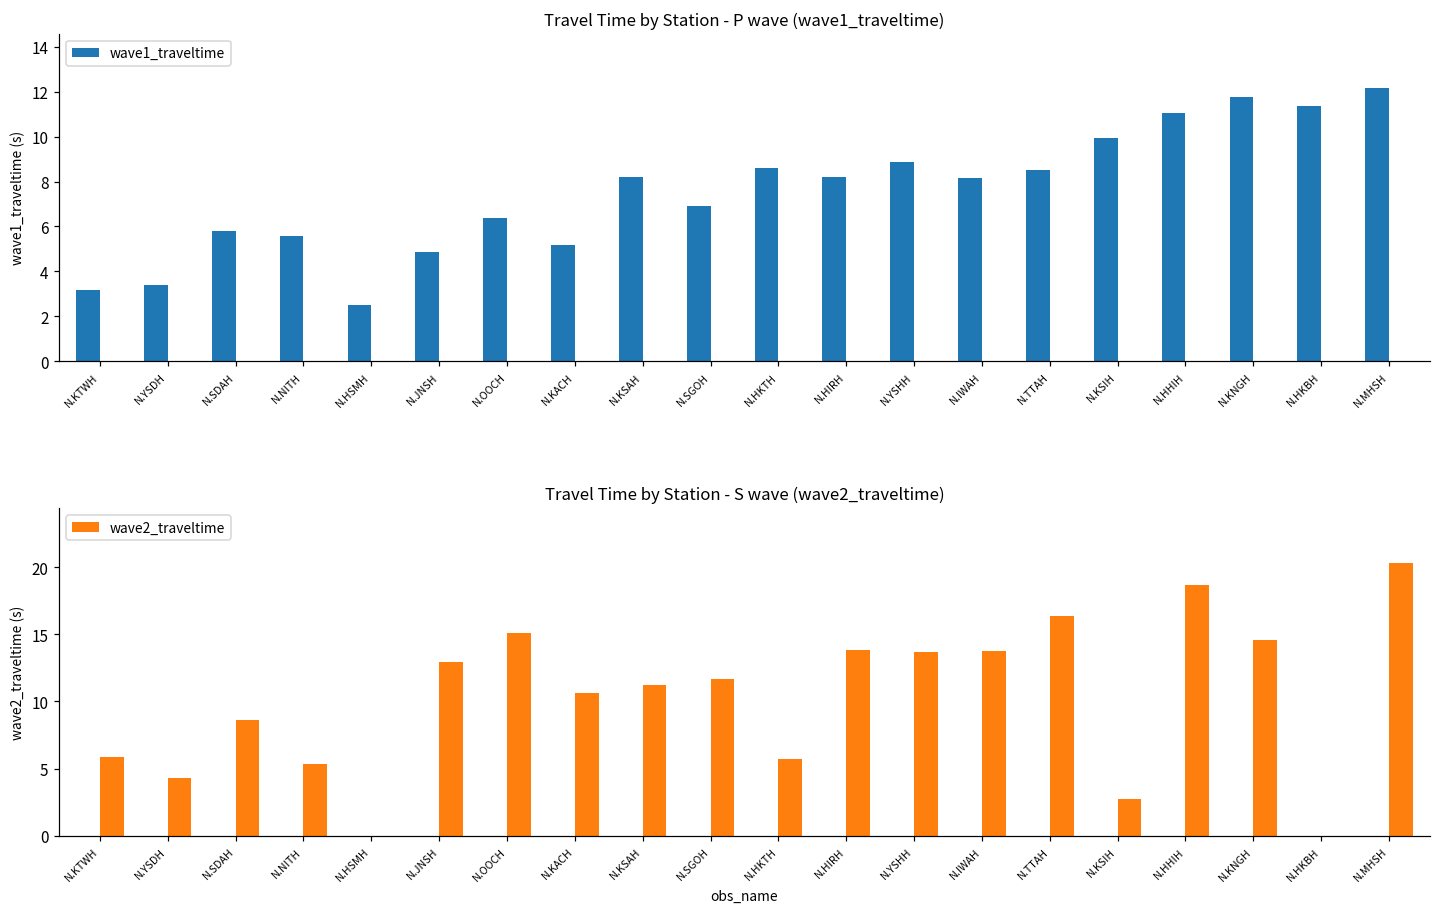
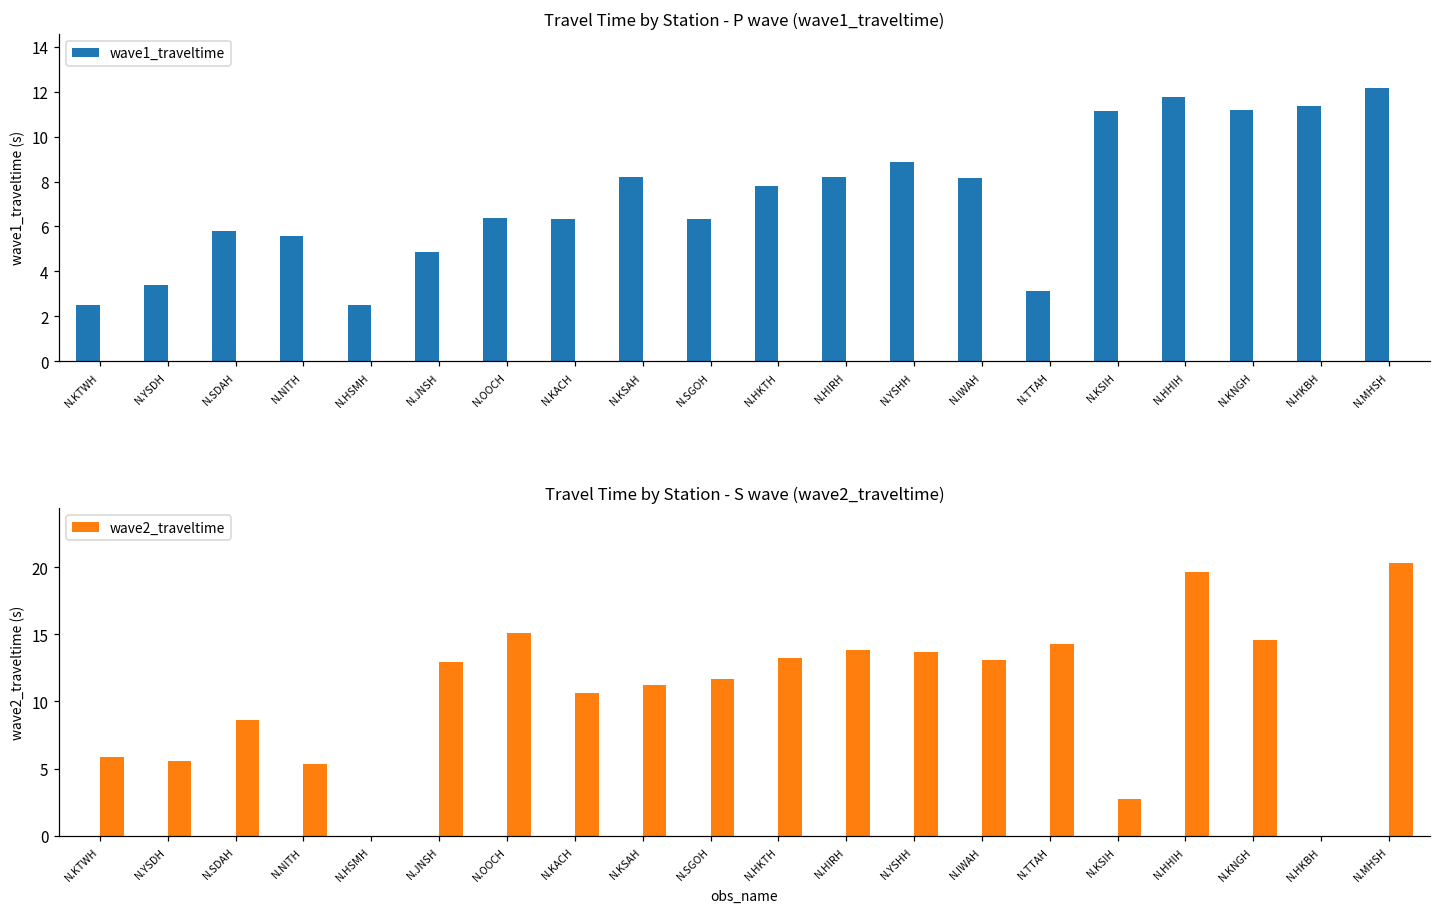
  {
    "Travel Time by Station - P wave (wave1_traveltime)": {
-     "N.KTWH": 3.2,
+     "N.KTWH": 2.5,
      "N.YSDH": 3.4,
      "N.SDAH": 5.8,
      "N.NITH": 5.6,
      "N.HSMH": 2.5,
      "N.JNSH": 4.9,
      "N.OOCH": 6.4,
-     "N.KACH": 5.2,
+     "N.KACH": 6.3,
      "N.KSAH": 8.2,
-     "N.SGOH": 6.9,
-     "N.HKTH": 8.6,
+     "N.SGOH": 6.3,
+     "N.HKTH": 7.8,
      "N.HIRH": 8.2,
      "N.YSHH": 8.9,
      "N.IWAH": 8.2,
-     "N.TTAH": 8.5,
-     "N.KSIH": 10.0,
-     "N.HHIH": 11.1,
-     "N.KNGH": 11.8,
+     "N.TTAH": 3.1,
+     "N.KSIH": 11.2,
+     "N.HHIH": 11.8,
+     "N.KNGH": 11.2,
      "N.HKBH": 11.4,
      "N.MHSH": 12.2
    },
    "Travel Time by Station - S wave (wave2_traveltime)": {
      "N.KTWH": 5.8,
-     "N.YSDH": 4.3,
+     "N.YSDH": 5.6,
      "N.SDAH": 8.6,
      "N.NITH": 5.4,
      "N.HSMH": 0.0,
      "N.JNSH": 12.9,
      "N.OOCH": 15.1,
      "N.KACH": 10.6,
      "N.KSAH": 11.2,
      "N.SGOH": 11.7,
-     "N.HKTH": 5.7,
+     "N.HKTH": 13.2,
      "N.HIRH": 13.8,
      "N.YSHH": 13.7,
-     "N.IWAH": 13.7,
-     "N.TTAH": 16.3,
+     "N.IWAH": 13.1,
+     "N.TTAH": 14.3,
      "N.KSIH": 2.7,
-     "N.HHIH": 18.7,
+     "N.HHIH": 19.7,
      "N.KNGH": 14.6,
      "N.HKBH": 0.0,
      "N.MHSH": 20.3
    }
  }
